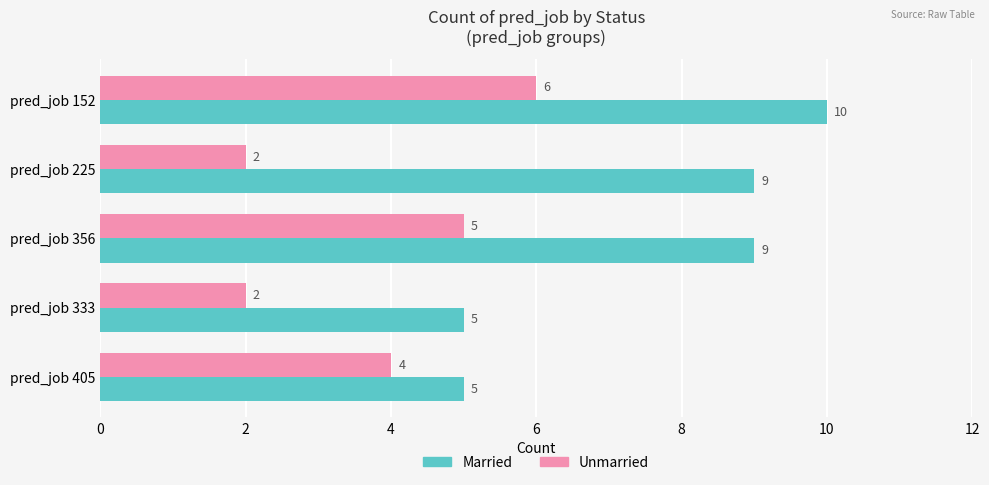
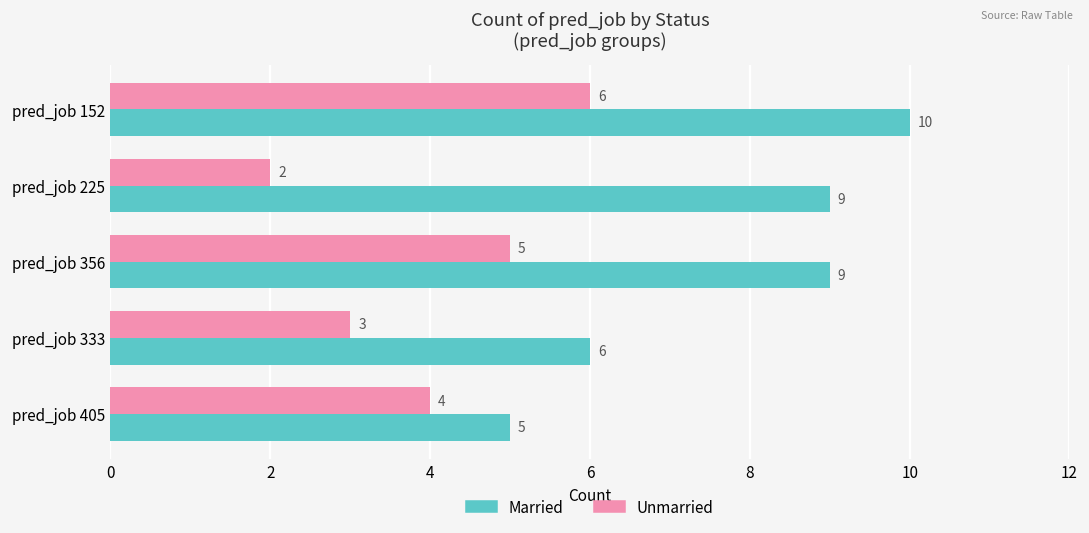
  {
    "Married": {
      "pred_job 152": 10,
      "pred_job 225": 9,
      "pred_job 356": 9,
-     "pred_job 333": 5,
+     "pred_job 333": 6,
      "pred_job 405": 5
    },
    "Unmarried": {
      "pred_job 152": 6,
      "pred_job 225": 2,
      "pred_job 356": 5,
-     "pred_job 333": 2,
+     "pred_job 333": 3,
      "pred_job 405": 4
    }
  }
